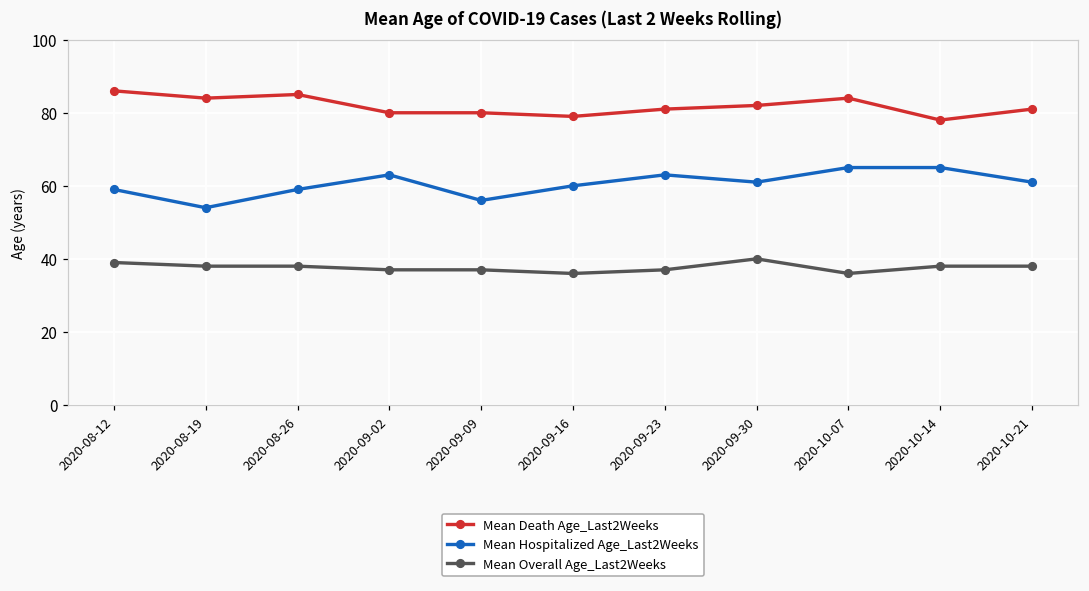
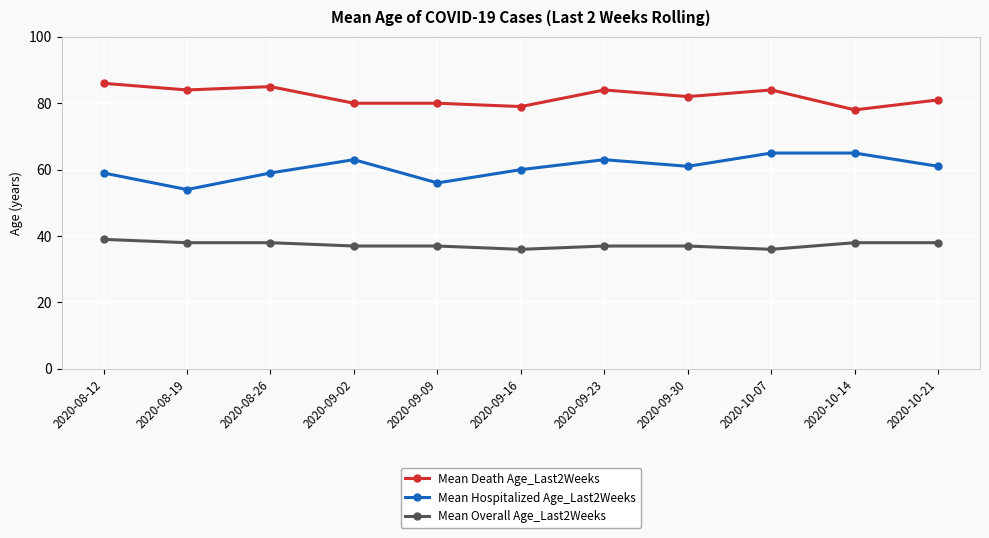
  {
    "Mean Death Age_Last2Weeks": {
      "2020-08-12": 86,
      "2020-08-19": 84,
      "2020-08-26": 85,
      "2020-09-02": 80,
      "2020-09-09": 80,
      "2020-09-16": 79,
-     "2020-09-23": 81,
+     "2020-09-23": 84,
      "2020-09-30": 82,
      "2020-10-07": 84,
      "2020-10-14": 78,
      "2020-10-21": 81
    },
    "Mean Hospitalized Age_Last2Weeks": {
      "2020-08-12": 59,
      "2020-08-19": 54,
      "2020-08-26": 59,
      "2020-09-02": 63,
      "2020-09-09": 56,
      "2020-09-16": 60,
      "2020-09-23": 63,
      "2020-09-30": 61,
      "2020-10-07": 65,
      "2020-10-14": 65,
      "2020-10-21": 61
    },
    "Mean Overall Age_Last2Weeks": {
      "2020-08-12": 39,
      "2020-08-19": 38,
      "2020-08-26": 38,
      "2020-09-02": 37,
      "2020-09-09": 37,
      "2020-09-16": 36,
      "2020-09-23": 37,
-     "2020-09-30": 40,
+     "2020-09-30": 37,
      "2020-10-07": 36,
      "2020-10-14": 38,
      "2020-10-21": 38
    }
  }
